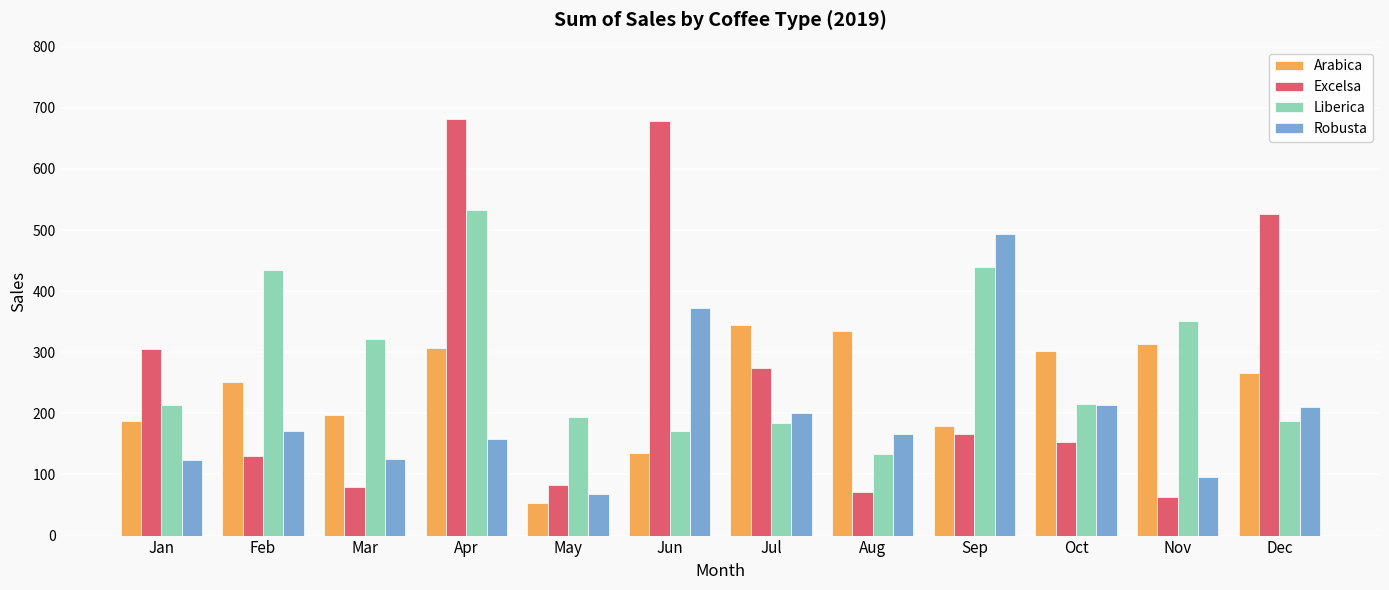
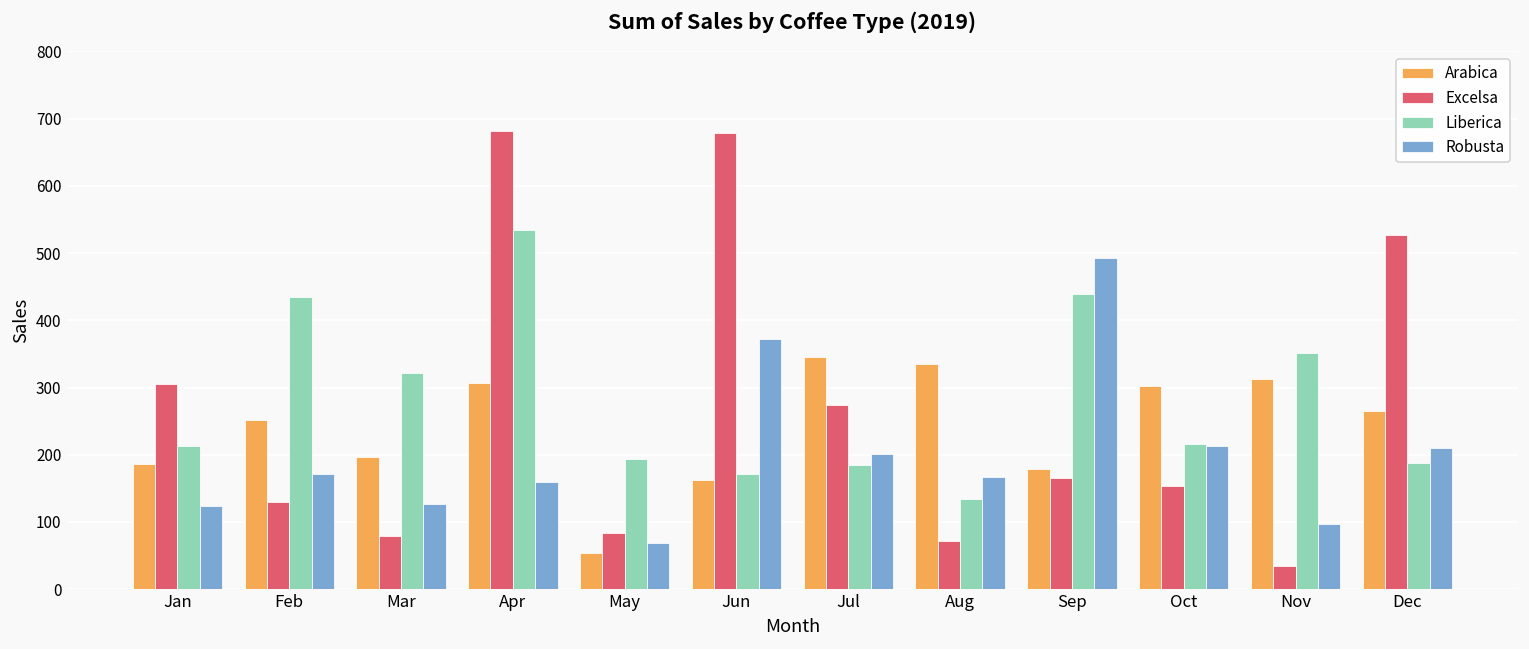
  {
    "Arabica": {
      "Jan": 190,
      "Feb": 250,
      "Mar": 200,
      "Apr": 310,
      "May": 50,
-     "Jun": 140,
+     "Jun": 160,
      "Jul": 350,
      "Aug": 330,
      "Sep": 180,
      "Oct": 300,
      "Nov": 310,
      "Dec": 270
    },
    "Excelsa": {
      "Jan": 310,
      "Feb": 130,
      "Mar": 80,
      "Apr": 680,
      "May": 80,
      "Jun": 680,
      "Jul": 270,
      "Aug": 70,
      "Sep": 170,
      "Oct": 150,
-     "Nov": 60,
+     "Nov": 30,
      "Dec": 530
    }
  }
